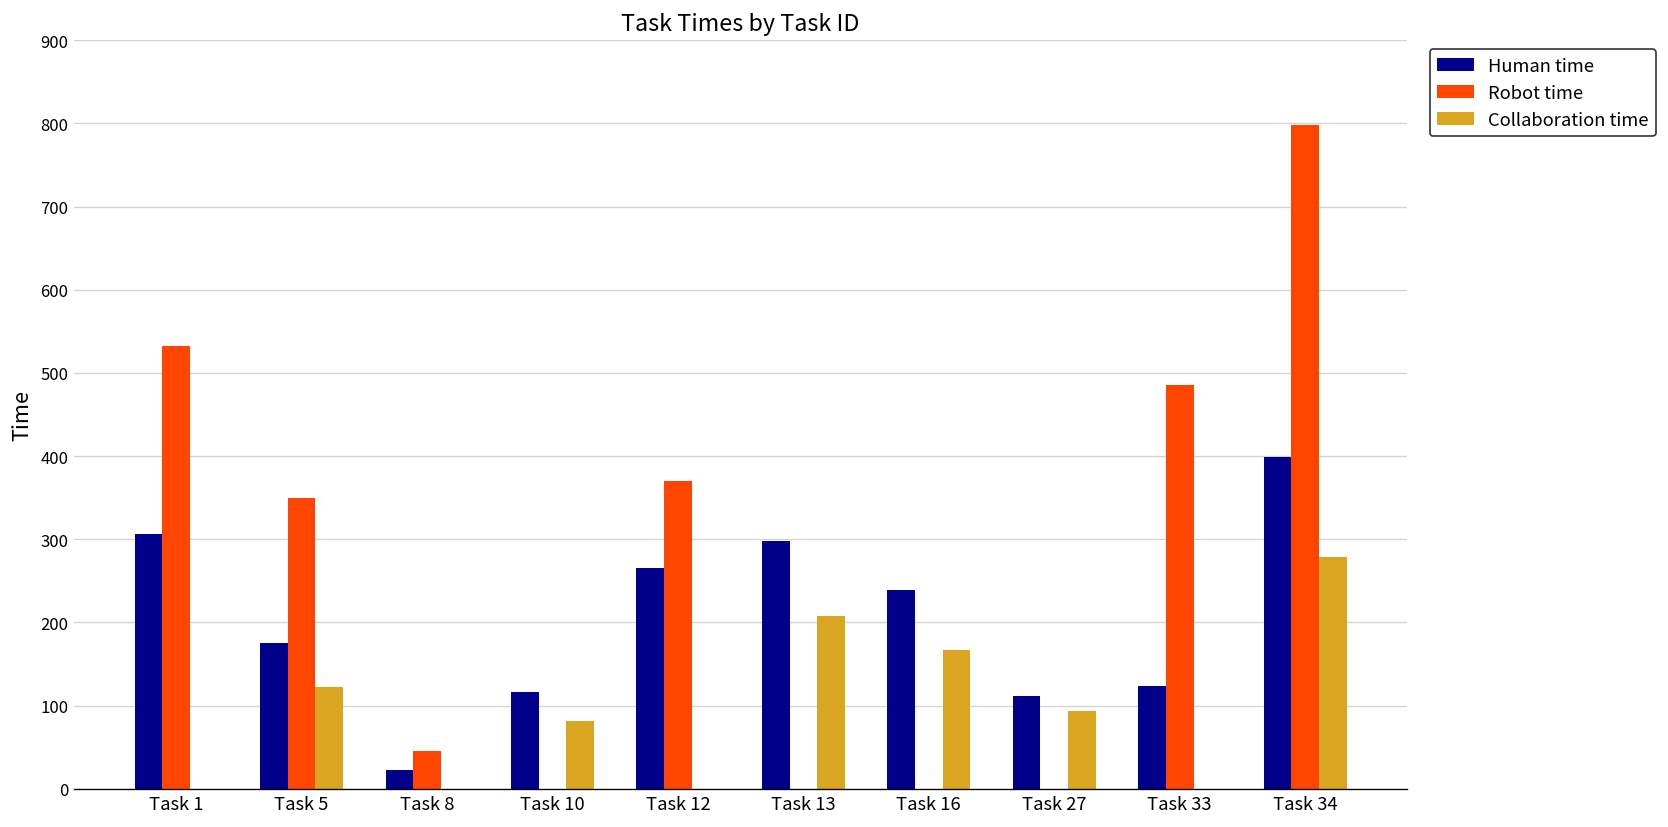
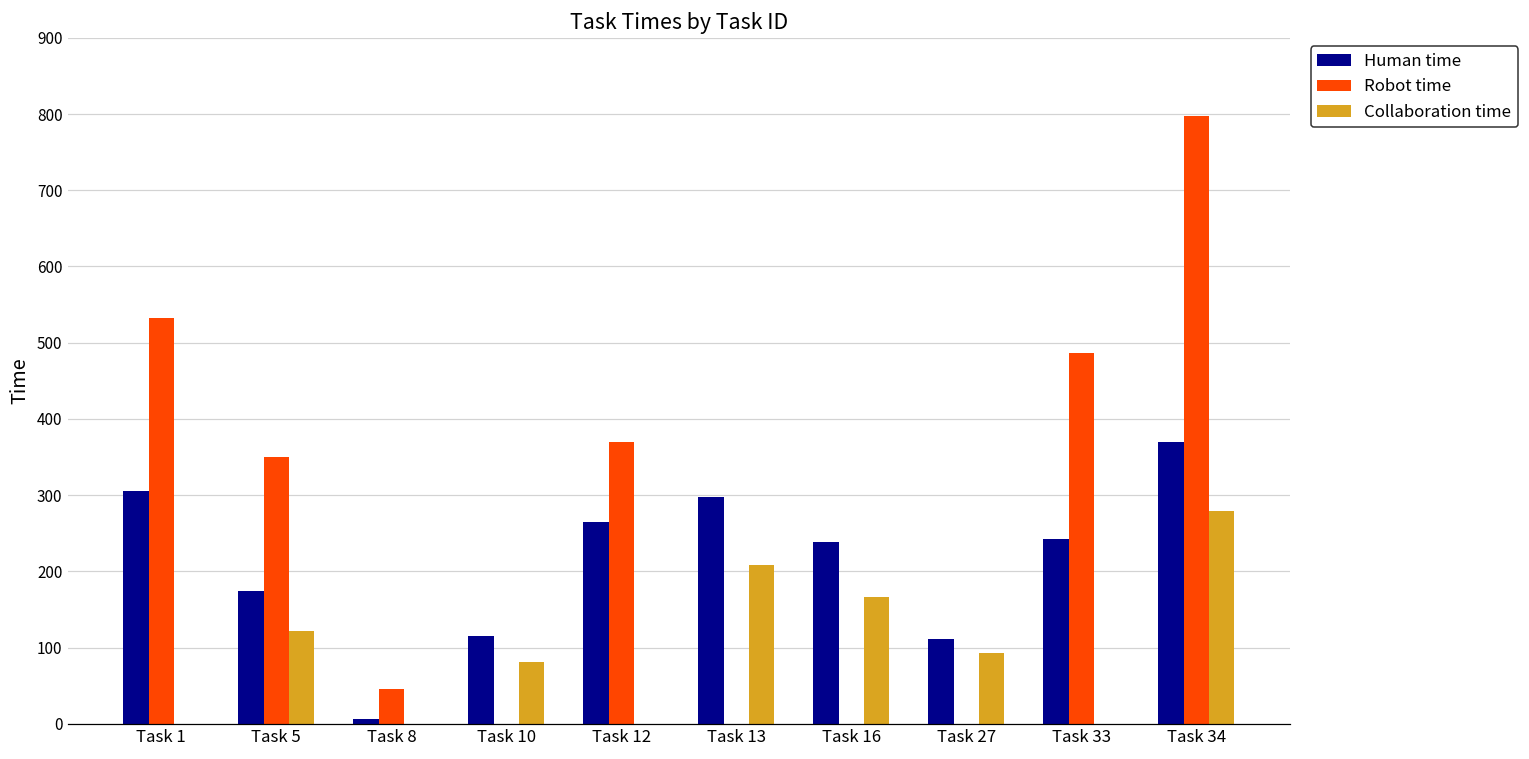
  {
    "Human time": {
      "Task 1": 310,
      "Task 5": 180,
-     "Task 8": 20,
+     "Task 8": 10,
      "Task 10": 120,
      "Task 12": 270,
      "Task 13": 300,
      "Task 16": 240,
      "Task 27": 110,
-     "Task 33": 120,
-     "Task 34": 400
+     "Task 33": 240,
+     "Task 34": 370
    },
    "Robot time": {
      "Task 1": 530,
      "Task 5": 350,
      "Task 8": 50,
      "Task 10": 0,
      "Task 12": 370,
      "Task 13": 0,
      "Task 16": 0,
      "Task 27": 0,
      "Task 33": 490,
      "Task 34": 800
    },
    "Collaboration time": {
      "Task 1": 0,
      "Task 5": 120,
      "Task 8": 0,
      "Task 10": 80,
      "Task 12": 0,
      "Task 13": 210,
      "Task 16": 170,
      "Task 27": 90,
      "Task 33": 0,
      "Task 34": 280
    }
  }
